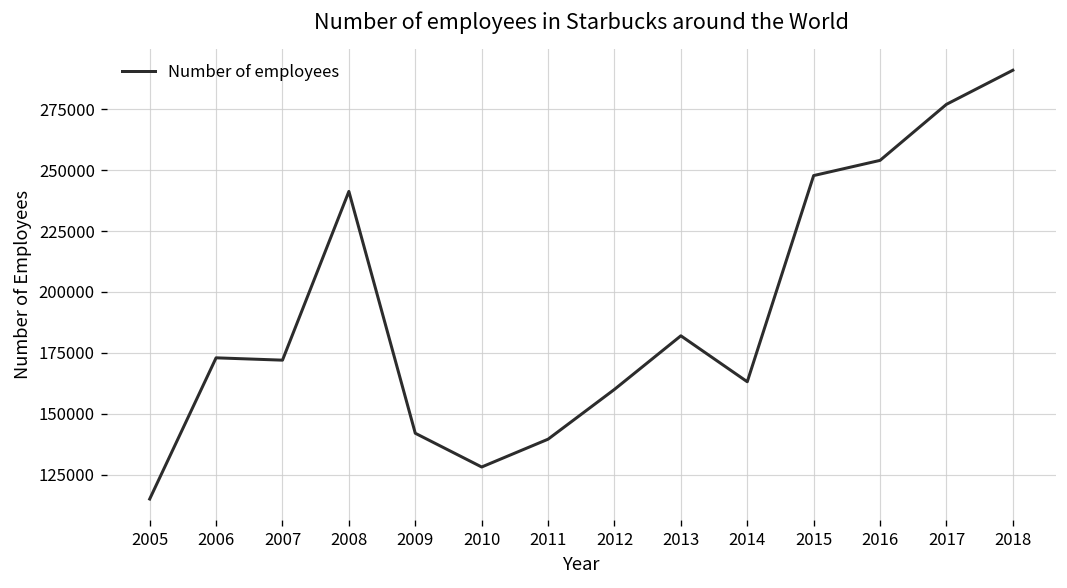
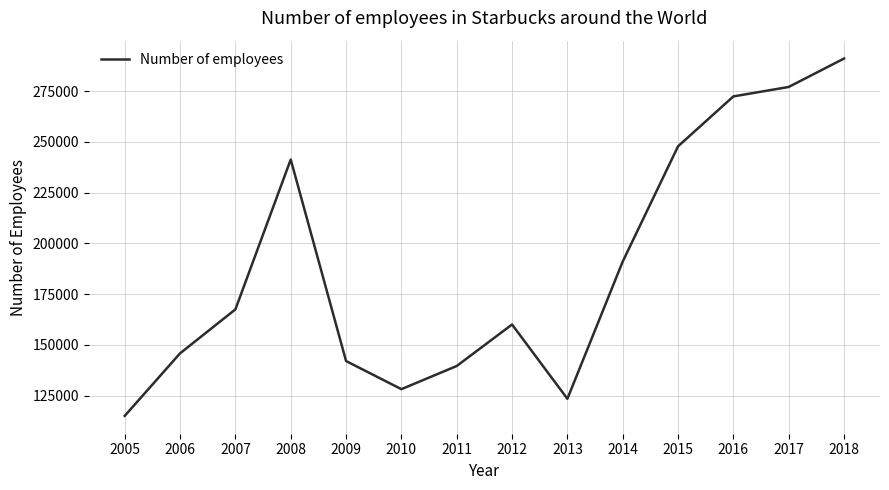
  {
    "2005": 115000,
-   "2006": 173000,
-   "2007": 172000,
+   "2006": 146000,
+   "2007": 167000,
    "2008": 241000,
    "2009": 142000,
    "2010": 128000,
    "2011": 140000,
    "2012": 160000,
-   "2013": 182000,
-   "2014": 163000,
+   "2013": 123000,
+   "2014": 191000,
    "2015": 248000,
-   "2016": 254000,
+   "2016": 272000,
    "2017": 277000,
    "2018": 291000
  }
